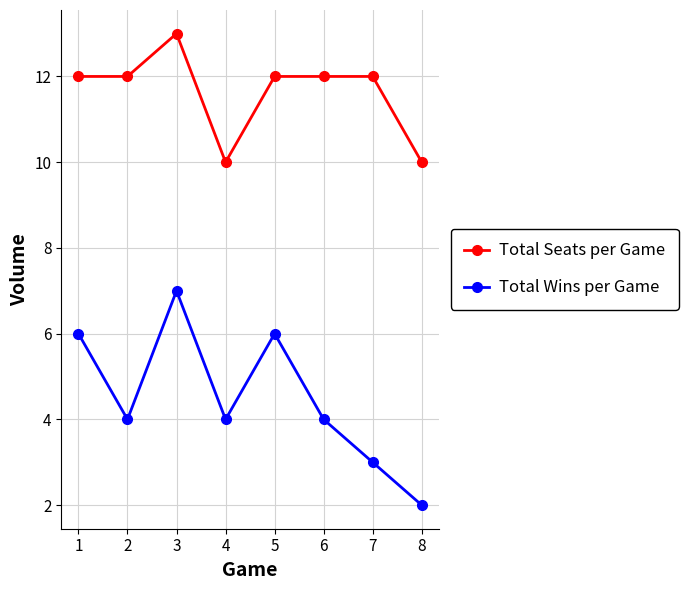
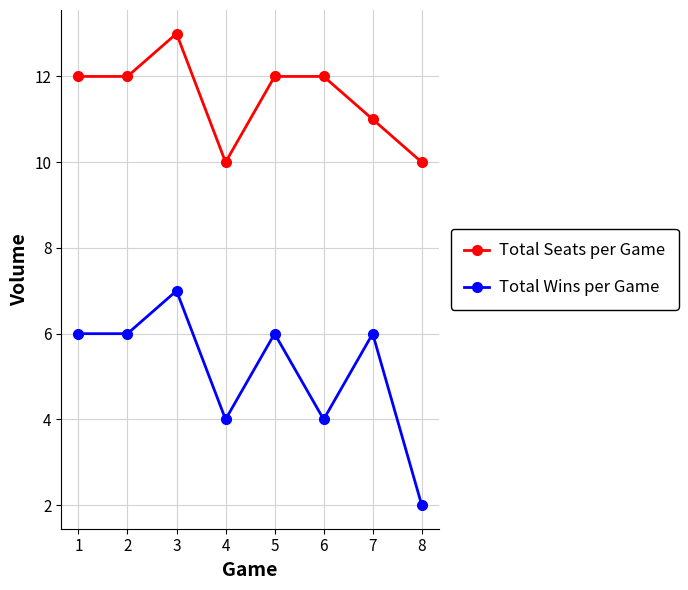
  {
    "Total Seats per Game": {
      "1": 12,
      "2": 12,
      "3": 13,
      "4": 10,
      "5": 12,
      "6": 12,
-     "7": 12,
+     "7": 11,
      "8": 10
    },
    "Total Wins per Game": {
      "1": 6,
-     "2": 4,
+     "2": 6,
      "3": 7,
      "4": 4,
      "5": 6,
      "6": 4,
-     "7": 3,
+     "7": 6,
      "8": 2
    }
  }
